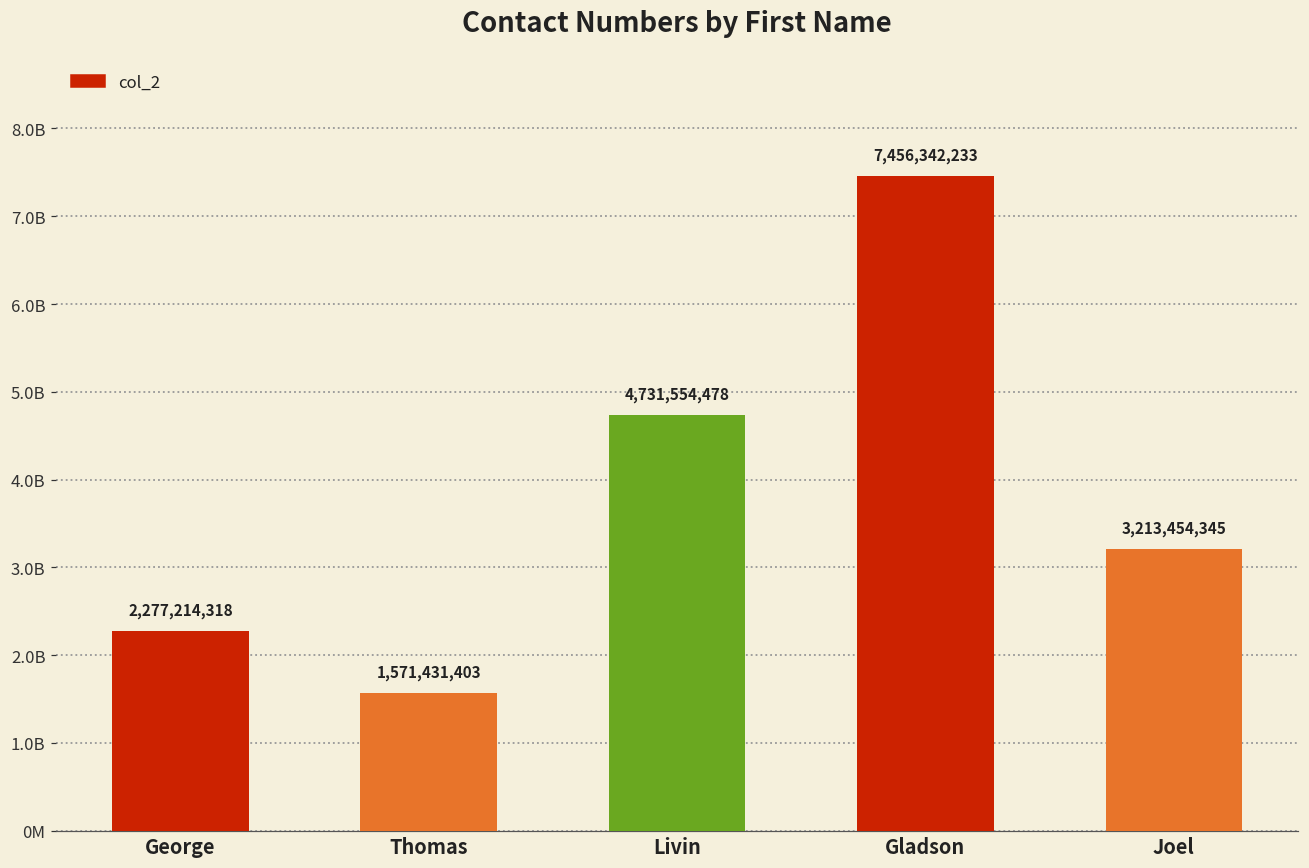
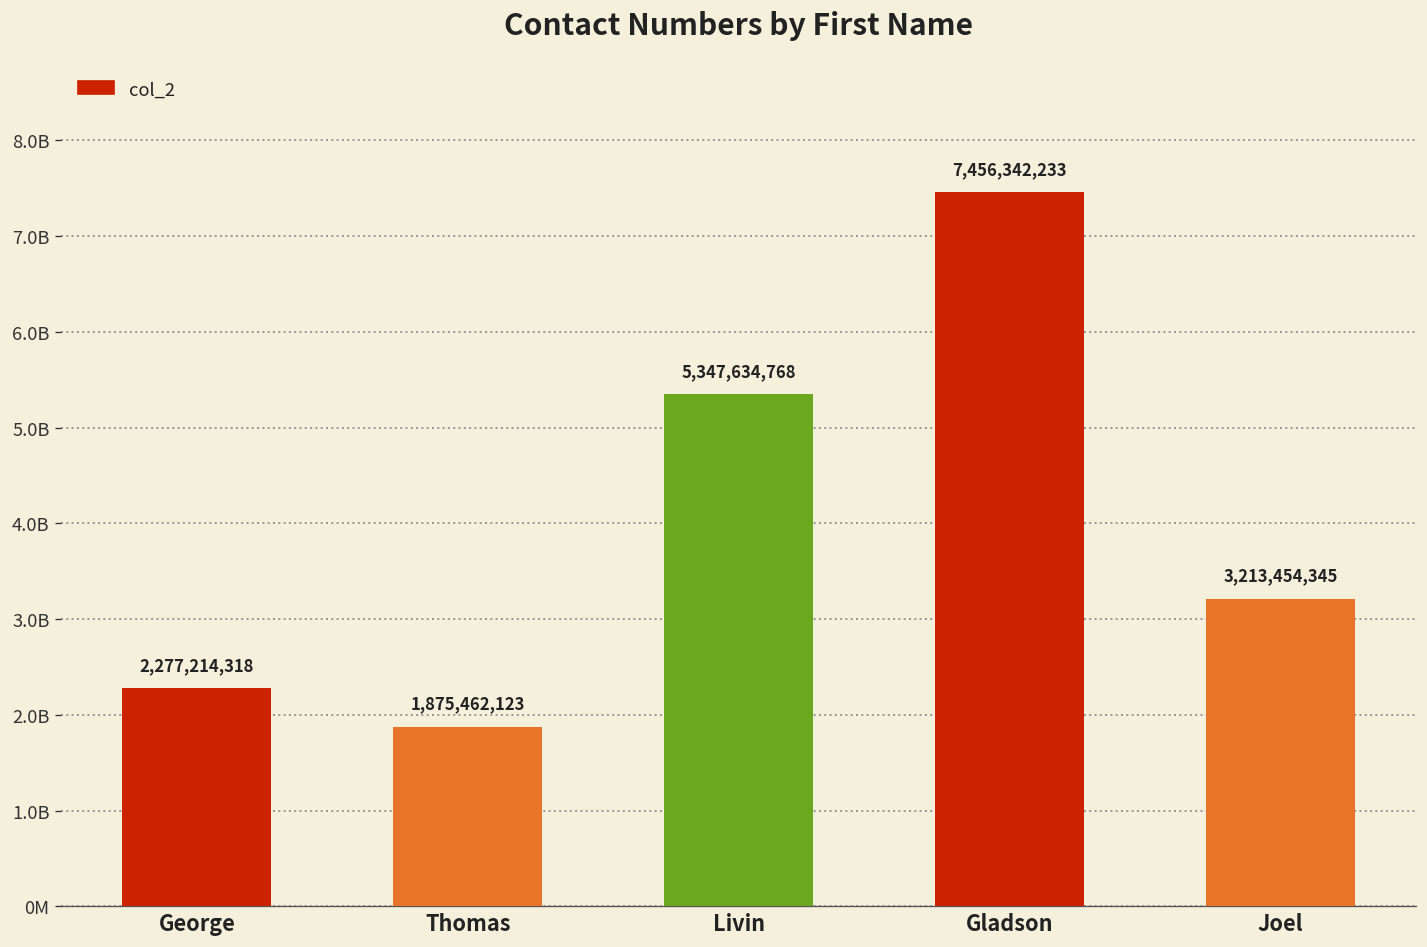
  {
    "George": "2,277,214,318",
-   "Thomas": "1,571,431,403",
-   "Livin": "4,731,554,478",
+   "Thomas": "1,875,462,123",
+   "Livin": "5,347,634,768",
    "Gladson": "7,456,342,233",
    "Joel": "3,213,454,345"
  }
